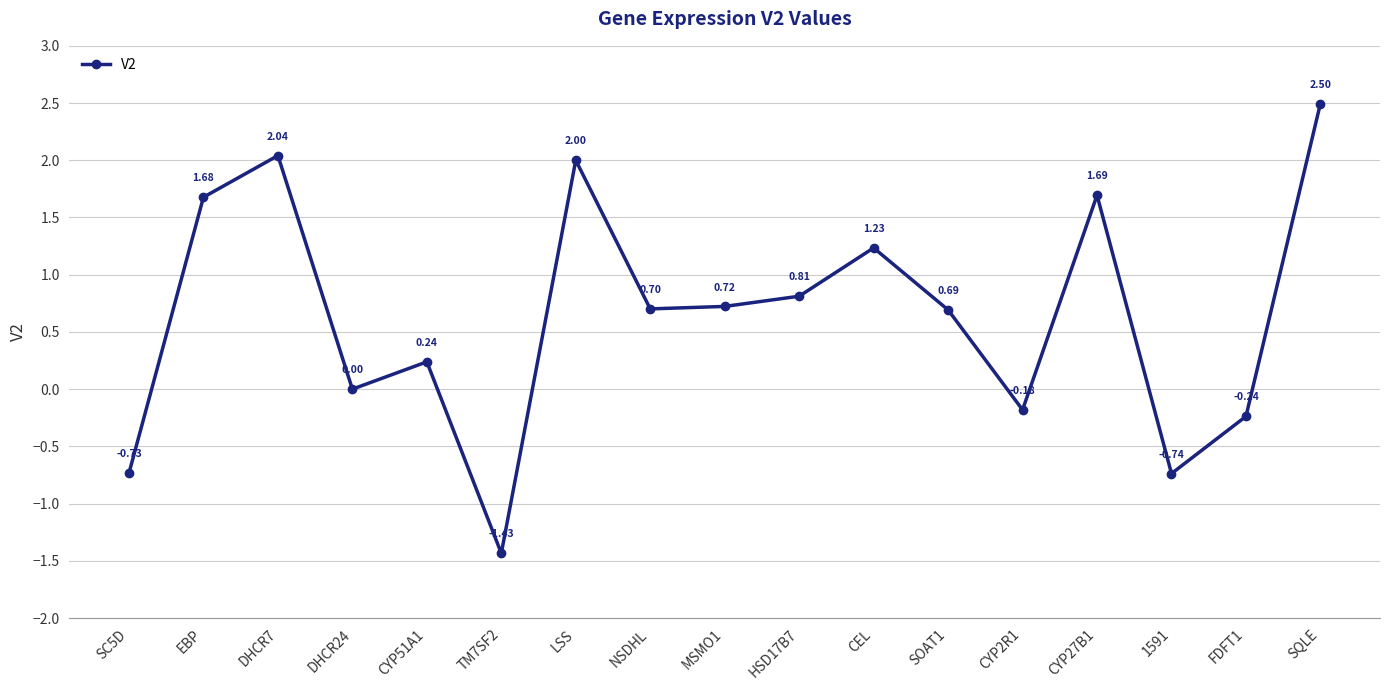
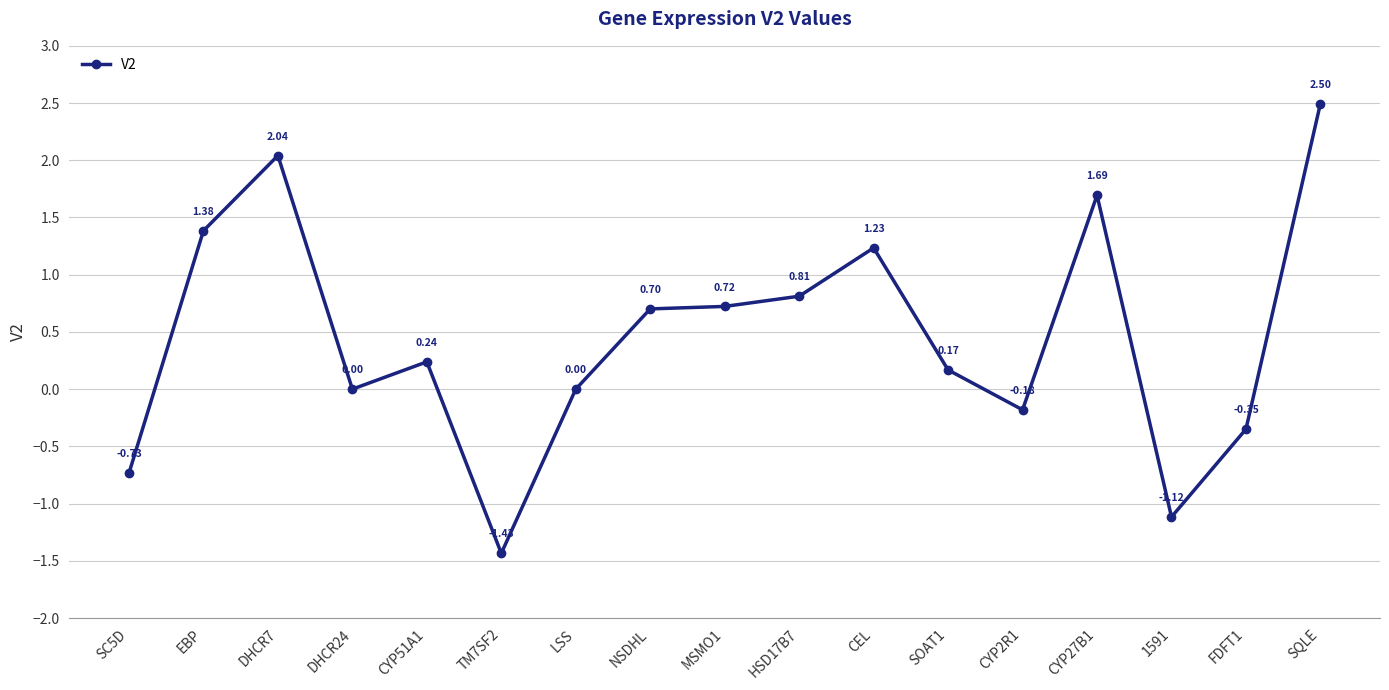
  {
    "SC5D": -0.73,
-   "EBP": 1.68,
+   "EBP": 1.38,
    "DHCR7": 2.04,
    "DHCR24": 0.00,
    "CYP51A1": 0.24,
    "TM7SF2": -1.43,
-   "LSS": 2.00,
+   "LSS": 0.00,
    "NSDHL": 0.70,
    "MSMO1": 0.72,
    "HSD17B7": 0.81,
    "CEL": 1.23,
-   "SOAT1": 0.69,
+   "SOAT1": 0.17,
    "CYP2R1": -0.18,
    "CYP27B1": 1.69,
-   "1591": -0.74,
-   "FDFT1": -0.24,
+   "1591": -1.12,
+   "FDFT1": -0.35,
    "SQLE": 2.50
  }
